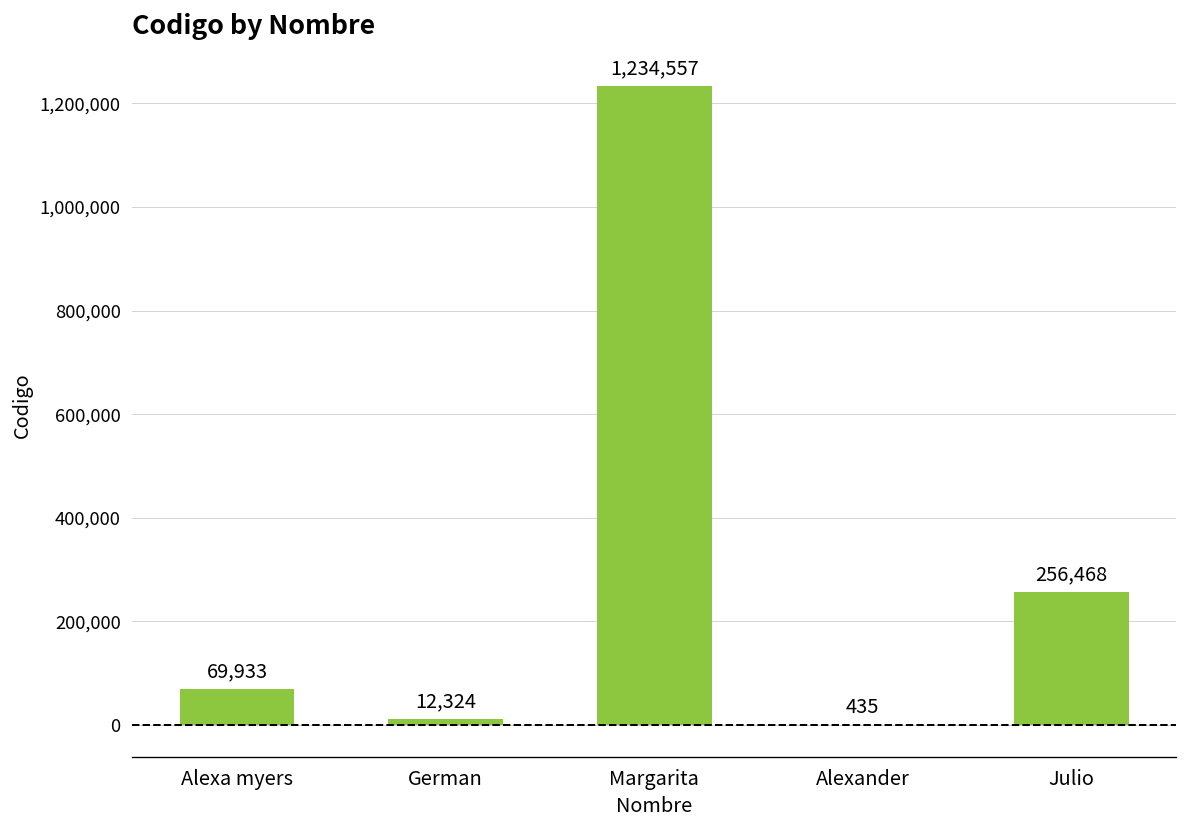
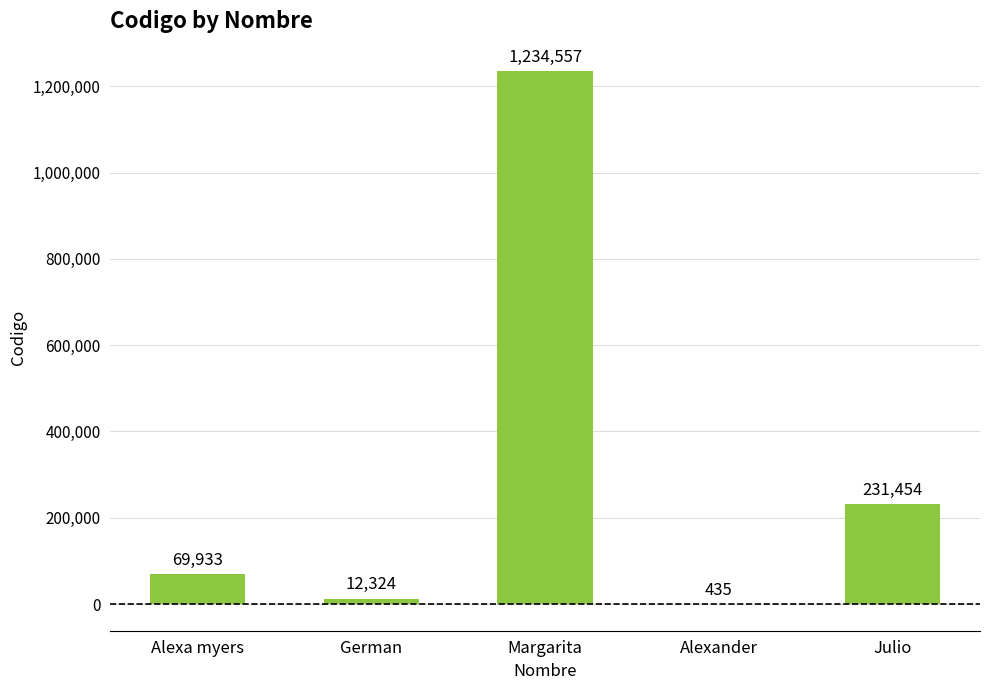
  {
    "Alexa myers": "69,933",
    "German": "12,324",
    "Margarita": "1,234,557",
    "Alexander": "435",
-   "Julio": "256,468"
+   "Julio": "231,454"
  }
